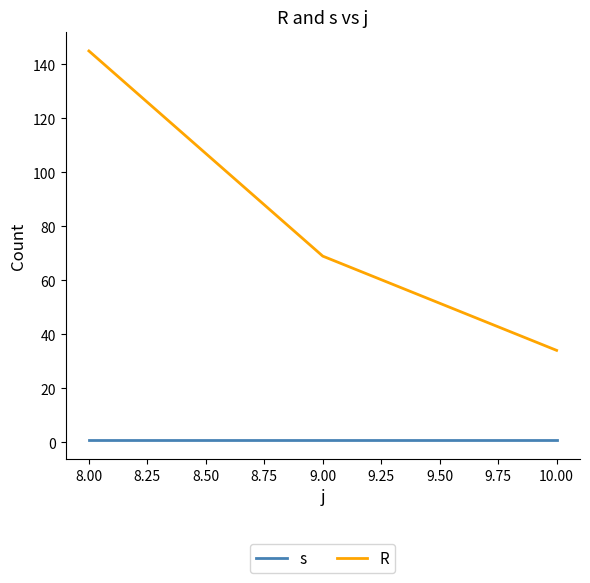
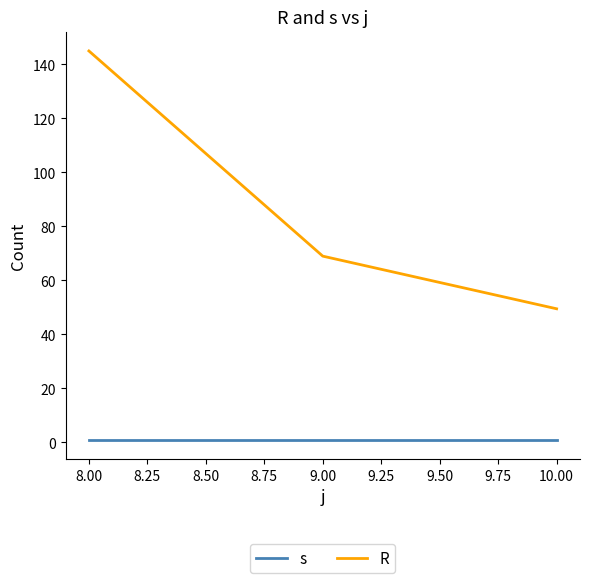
  {
    "R": {
      "8.00": 145,
      "9.00": 69,
-     "10.00": 34
+     "10.00": 50
    },
    "s": {
      "8.00": 1,
      "9.00": 1,
      "10.00": 1
    }
  }
